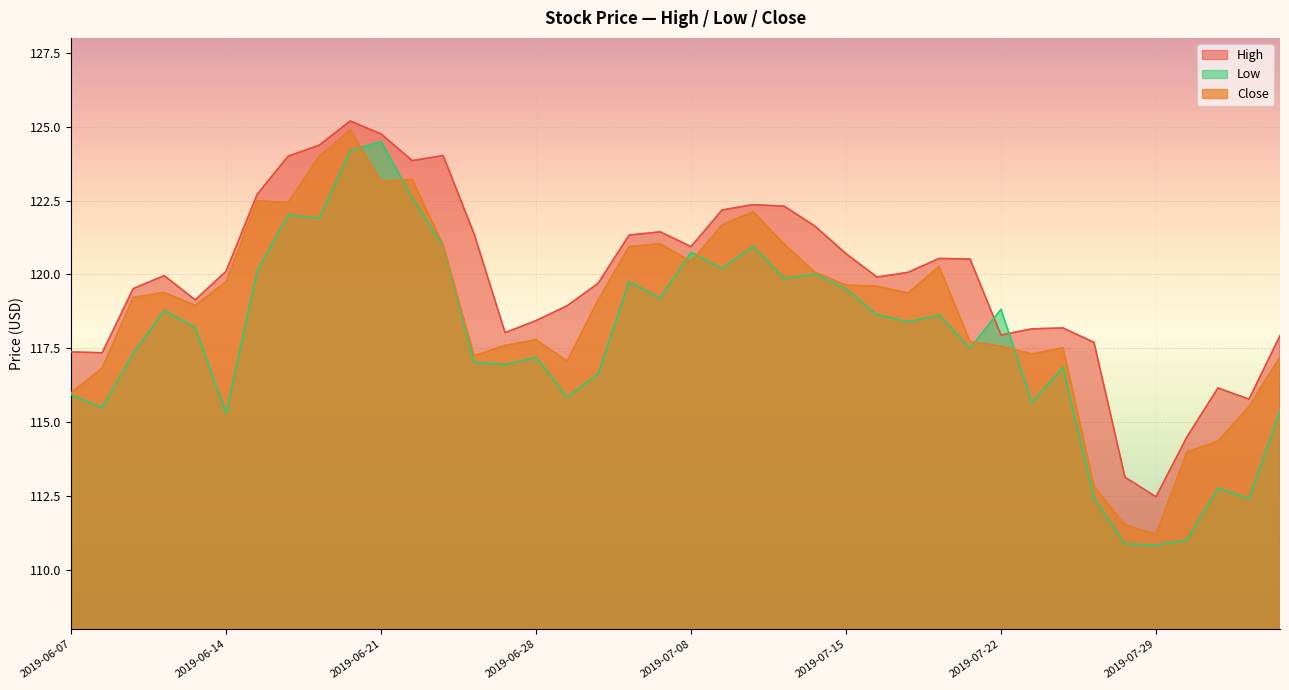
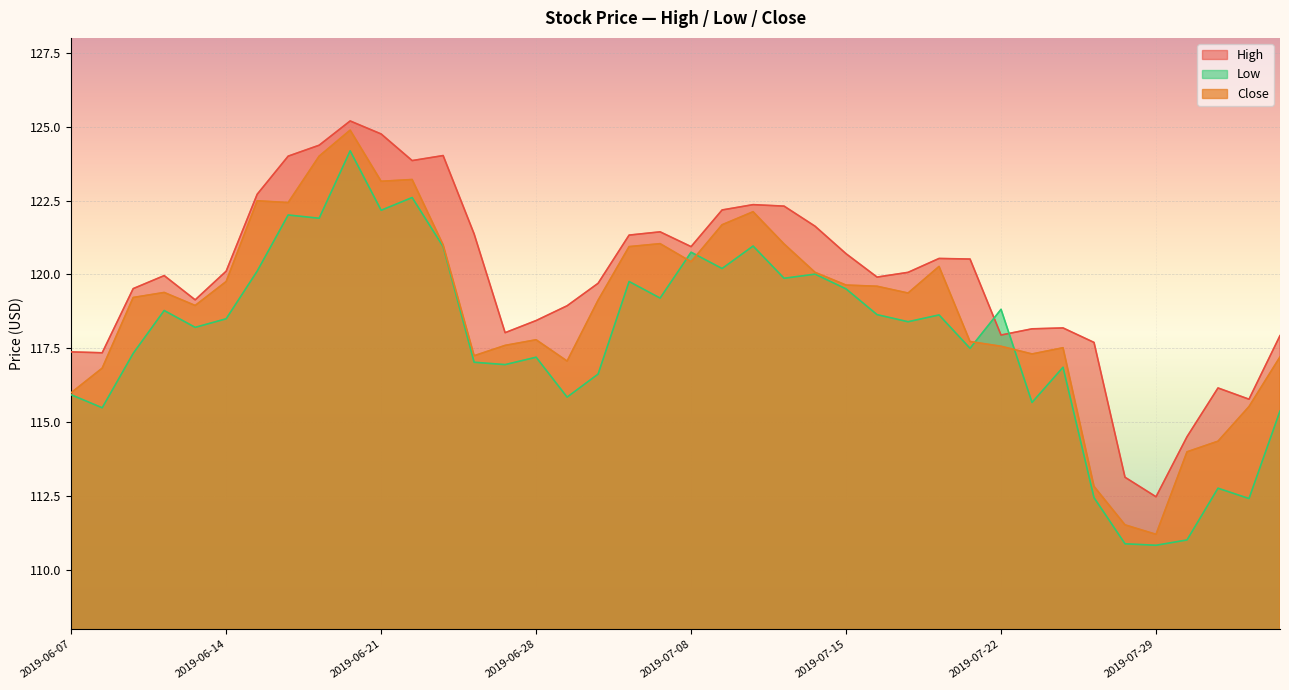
  {
    "Low": {
-     "2019-06-14": 115.3,
-     "2019-06-21": 124.5,
+     "2019-06-14": 118.5,
+     "2019-06-21": 122.2,
      "2019-06-28": 117.2,
      "2019-07-08": 120.8,
      "2019-07-15": 119.5,
      "2019-07-22": 118.8,
      "2019-07-29": 110.8
    }
  }
